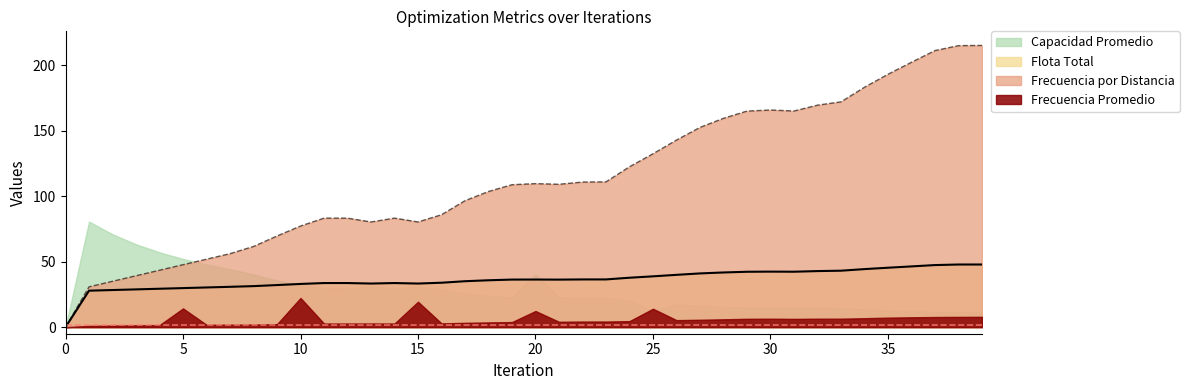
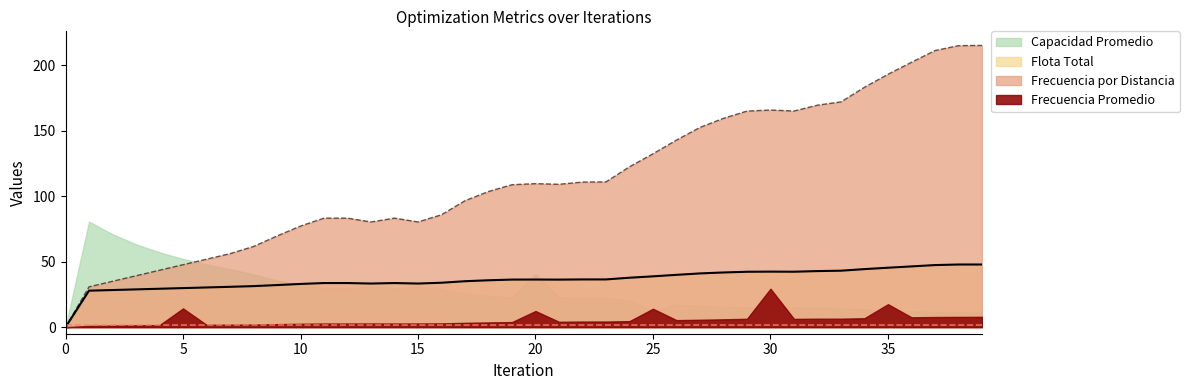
  {
    "Capacidad Promedio": {
      "5": 52,
      "15": 31,
      "20": 40,
      "30": 15,
      "35": 13
    },
    "Frecuencia Promedio": {
      "5": 14,
-     "10": 22,
-     "15": 19,
+     "10": 3,
+     "15": 3,
      "20": 12,
-     "30": 6,
-     "35": 7
+     "30": 29,
+     "35": 18
    }
  }
